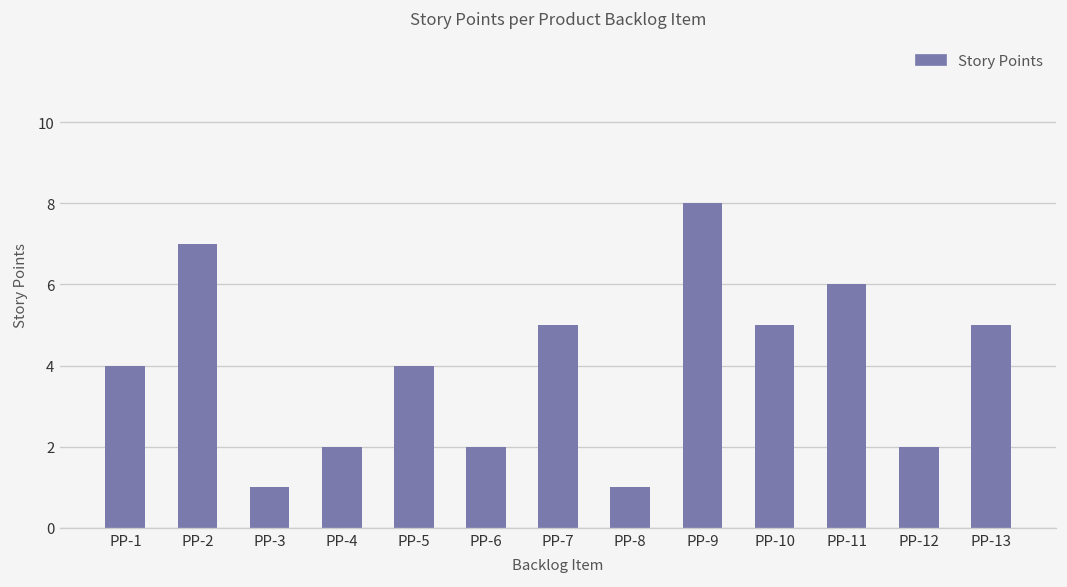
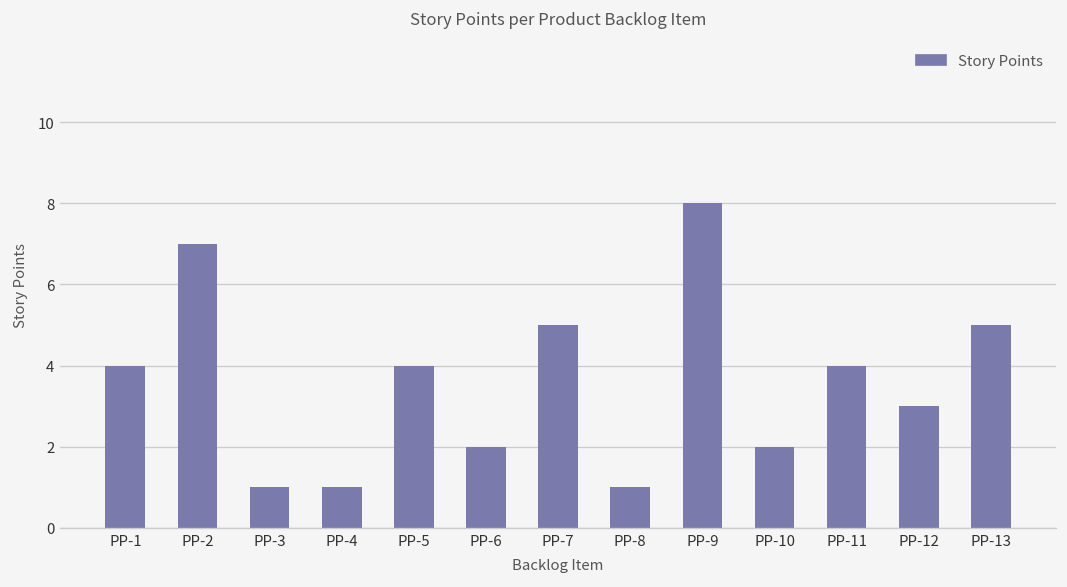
  {
    "PP-1": 4,
    "PP-2": 7,
    "PP-3": 1,
-   "PP-4": 2,
+   "PP-4": 1,
    "PP-5": 4,
    "PP-6": 2,
    "PP-7": 5,
    "PP-8": 1,
    "PP-9": 8,
-   "PP-10": 5,
-   "PP-11": 6,
-   "PP-12": 2,
+   "PP-10": 2,
+   "PP-11": 4,
+   "PP-12": 3,
    "PP-13": 5
  }
